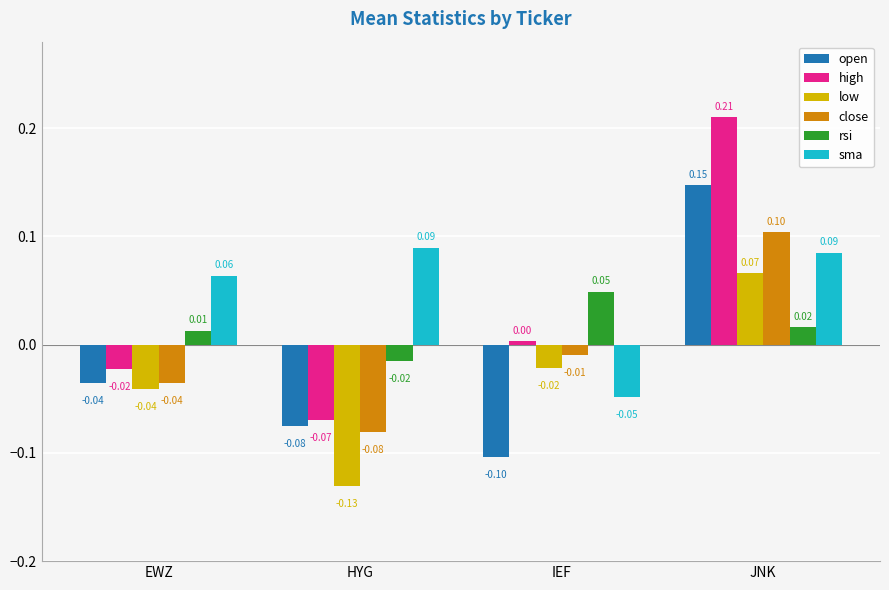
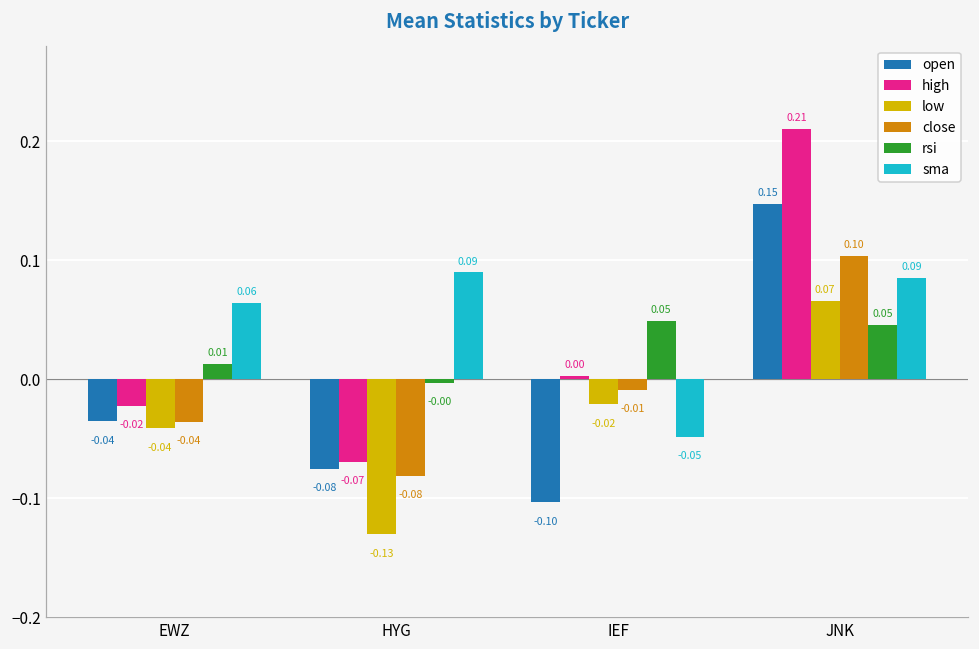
  {
    "open": {
      "EWZ": -0.04,
      "HYG": -0.08,
      "IEF": -0.10,
      "JNK": 0.15
    },
    "high": {
      "EWZ": -0.02,
      "HYG": -0.07,
      "IEF": 0.00,
      "JNK": 0.21
    },
    "rsi": {
      "EWZ": 0.01,
-     "HYG": -0.02,
+     "HYG": -0.00,
      "IEF": 0.05,
-     "JNK": 0.02
+     "JNK": 0.05
    },
    "sma": {
      "EWZ": 0.06,
      "HYG": 0.09,
      "IEF": -0.05,
      "JNK": 0.09
    }
  }
